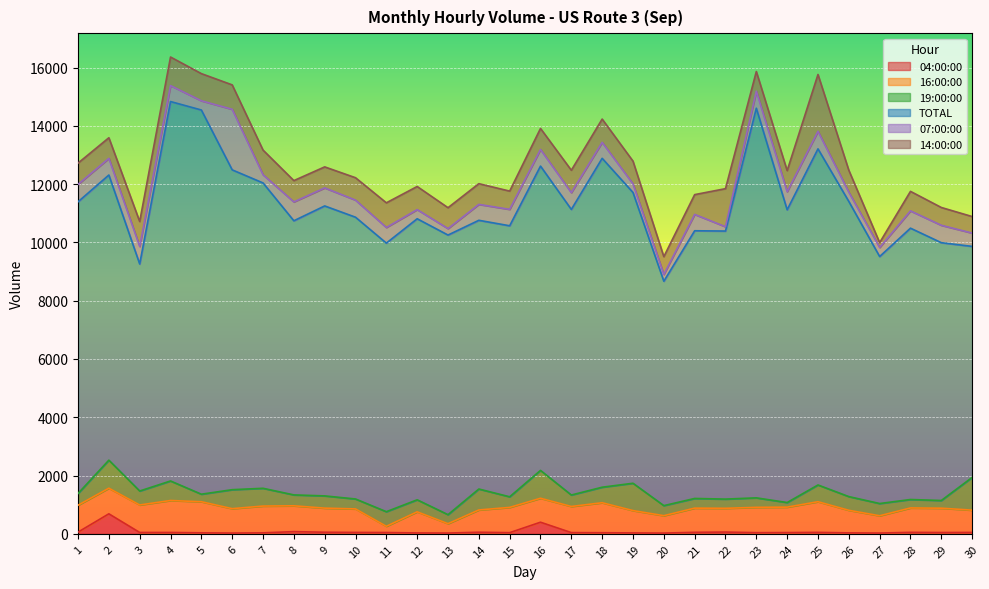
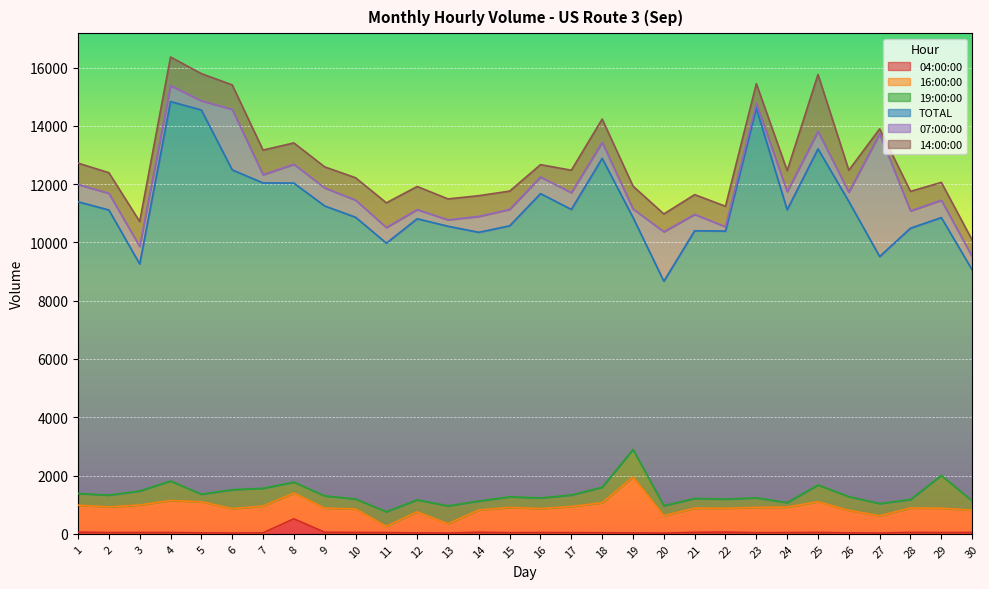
  {
    "04:00:00": {
      "1": 100,
-     "2": 700,
+     "2": 0,
      "3": 0,
      "4": 0,
      "5": 0,
      "6": 0,
      "7": 0,
-     "8": 100,
+     "8": 500,
      "9": 100,
      "10": 0,
      "11": 0,
      "12": 0,
      "13": 0,
      "14": 100,
      "15": 0,
-     "16": 400,
+     "16": 0,
      "17": 0,
      "18": 0,
      "19": 0,
      "20": 0,
      "21": 100,
      "22": 100,
      "23": 0,
      "24": 0,
      "25": 0,
      "26": 0,
      "27": 0,
      "28": 100,
      "29": 0,
      "30": 0
    },
    "16:00:00": {
      "1": 900,
      "2": 900,
      "3": 900,
      "4": 1100,
      "5": 1100,
      "6": 800,
      "7": 900,
      "8": 900,
      "9": 800,
      "10": 800,
      "11": 200,
      "12": 700,
      "13": 300,
      "14": 800,
      "15": 900,
      "16": 800,
      "17": 900,
      "18": 1000,
-     "19": 800,
+     "19": 1900,
      "20": 600,
      "21": 800,
      "22": 800,
      "23": 900,
      "24": 900,
      "25": 1100,
      "26": 800,
      "27": 600,
      "28": 800,
      "29": 800,
      "30": 800
    },
    "19:00:00": {
      "1": 400,
-     "2": 1000,
+     "2": 400,
      "3": 500,
      "4": 700,
      "5": 300,
      "6": 700,
      "7": 600,
      "8": 400,
      "9": 400,
      "10": 300,
      "11": 500,
      "12": 400,
-     "13": 300,
-     "14": 700,
+     "13": 600,
+     "14": 300,
      "15": 400,
-     "16": 1000,
+     "16": 400,
      "17": 400,
      "18": 500,
      "19": 900,
      "20": 300,
      "21": 300,
      "22": 300,
      "23": 300,
      "24": 200,
      "25": 600,
      "26": 500,
      "27": 400,
      "28": 300,
-     "29": 300,
-     "30": 1100
+     "29": 1100,
+     "30": 300
    },
    "TOTAL": {
      "1": 10000,
      "2": 9800,
      "3": 7800,
      "4": 13000,
      "5": 13200,
      "6": 11000,
      "7": 10500,
-     "8": 9400,
+     "8": 10300,
      "9": 10000,
      "10": 9700,
      "11": 9200,
      "12": 9600,
      "13": 9600,
      "14": 9200,
      "15": 9300,
      "16": 10400,
      "17": 9800,
      "18": 11300,
-     "19": 10000,
+     "19": 8000,
      "20": 7700,
      "21": 9200,
      "22": 9200,
      "23": 13400,
      "24": 10000,
      "25": 11500,
      "26": 10100,
      "27": 8500,
      "28": 9300,
      "29": 8800,
      "30": 7900
    },
    "07:00:00": {
      "1": 600,
      "2": 600,
      "3": 600,
      "4": 500,
      "5": 300,
      "6": 2100,
      "7": 300,
      "8": 600,
      "9": 600,
      "10": 600,
      "11": 500,
      "12": 300,
      "13": 200,
      "14": 500,
      "15": 600,
      "16": 600,
      "17": 600,
      "18": 500,
      "19": 300,
-     "20": 200,
+     "20": 1700,
      "21": 600,
      "22": 100,
-     "23": 600,
+     "23": 200,
      "24": 600,
      "25": 600,
      "26": 300,
-     "27": 300,
+     "27": 4200,
      "28": 600,
      "29": 600,
      "30": 500
    },
    "14:00:00": {
      "1": 700,
      "2": 700,
      "3": 900,
      "4": 1000,
      "5": 900,
      "6": 800,
      "7": 800,
      "8": 700,
      "9": 700,
      "10": 800,
      "11": 800,
      "12": 800,
      "13": 700,
      "14": 700,
      "15": 600,
-     "16": 700,
+     "16": 400,
      "17": 800,
      "18": 800,
      "19": 800,
      "20": 600,
      "21": 700,
-     "22": 1300,
+     "22": 700,
      "23": 700,
      "24": 700,
      "25": 2000,
      "26": 800,
      "27": 200,
      "28": 700,
      "29": 600,
      "30": 600
    }
  }
